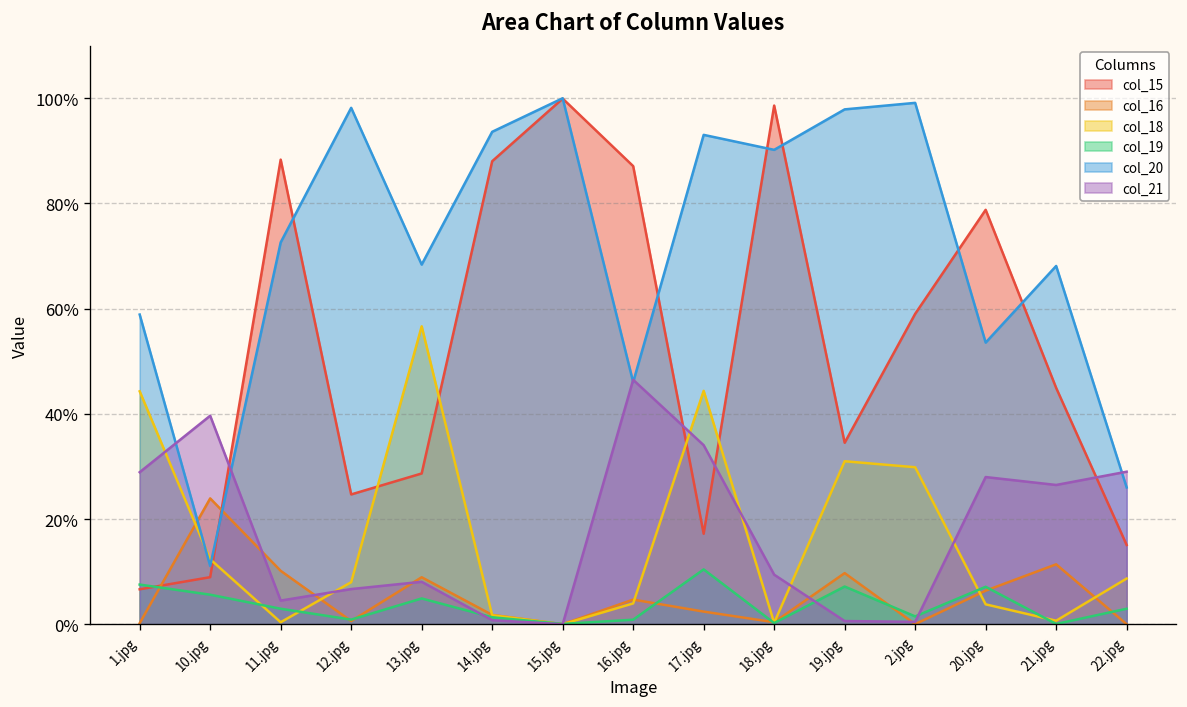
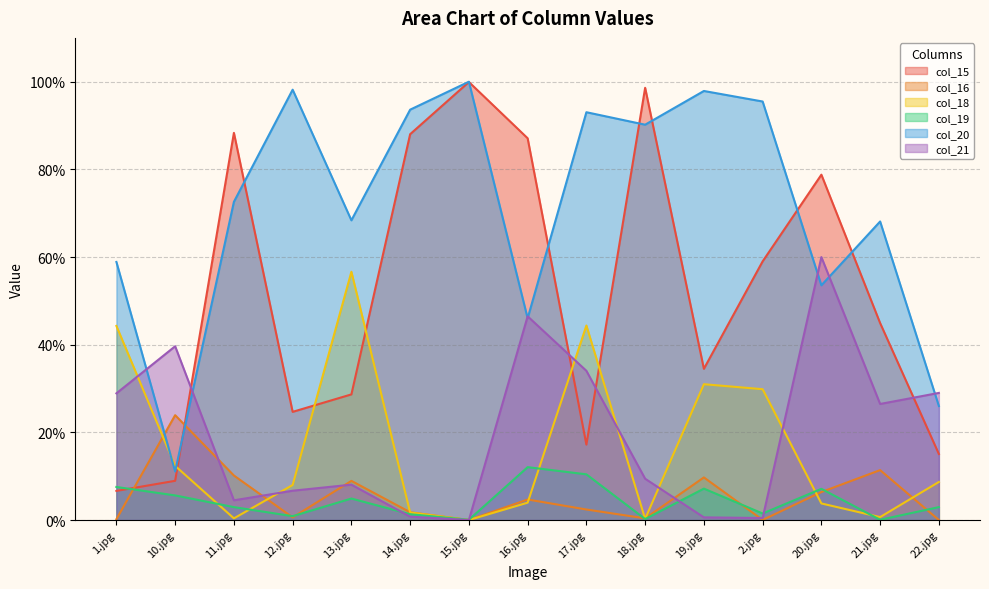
  {
    "col_19": {
      "1.jpg": "8%",
      "10.jpg": "6%",
      "11.jpg": "3%",
      "13.jpg": "5%",
-     "16.jpg": "1%",
+     "16.jpg": "12%",
      "17.jpg": "10%",
      "19.jpg": "7%",
      "2.jpg": "1%",
      "20.jpg": "7%",
      "21.jpg": "0%",
      "22.jpg": "3%"
    },
    "col_20": {
      "1.jpg": "59%",
      "10.jpg": "11%",
      "11.jpg": "73%",
      "12.jpg": "98%",
      "13.jpg": "68%",
      "14.jpg": "94%",
      "17.jpg": "93%",
      "18.jpg": "90%",
      "19.jpg": "98%",
-     "2.jpg": "99%",
+     "2.jpg": "95%",
      "20.jpg": "54%",
      "21.jpg": "68%",
      "22.jpg": "26%"
    },
    "col_21": {
      "1.jpg": "29%",
      "10.jpg": "40%",
      "11.jpg": "4%",
      "12.jpg": "7%",
      "13.jpg": "8%",
      "17.jpg": "34%",
      "18.jpg": "9%",
      "19.jpg": "1%",
-     "20.jpg": "28%",
+     "20.jpg": "60%",
      "21.jpg": "26%",
      "22.jpg": "29%"
    }
  }
